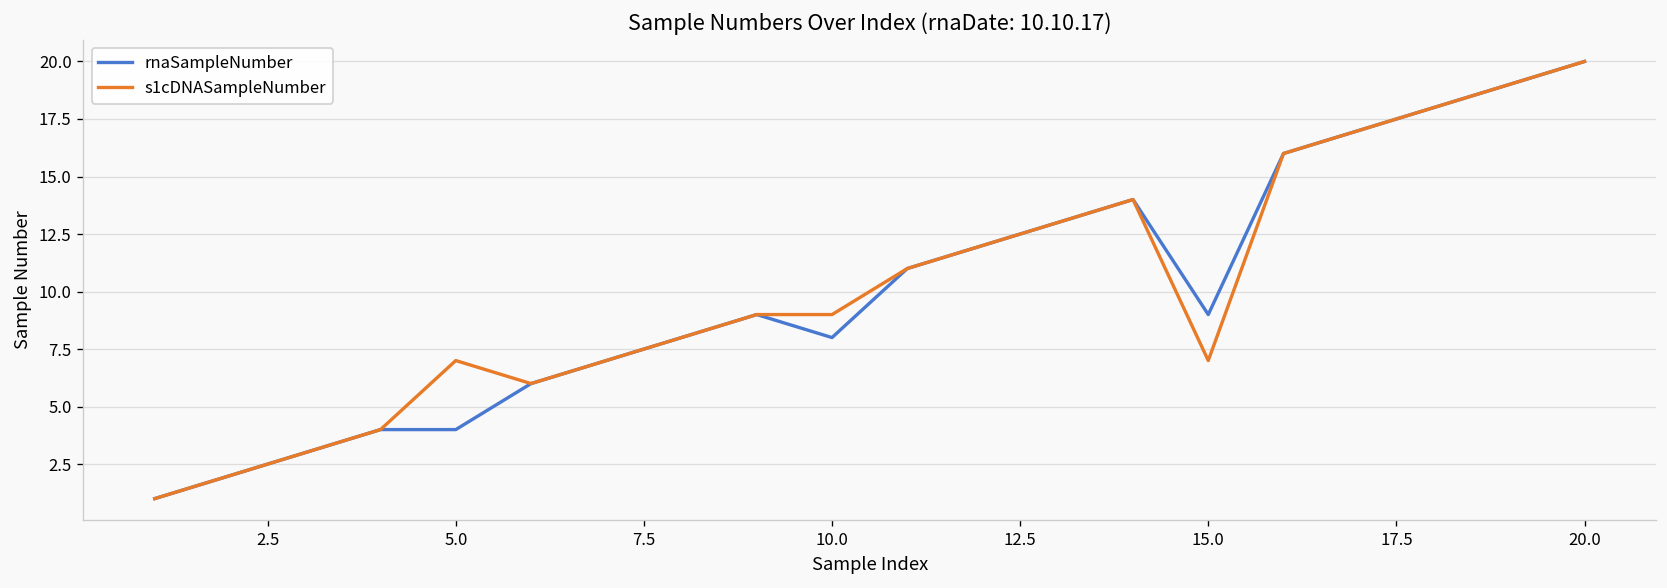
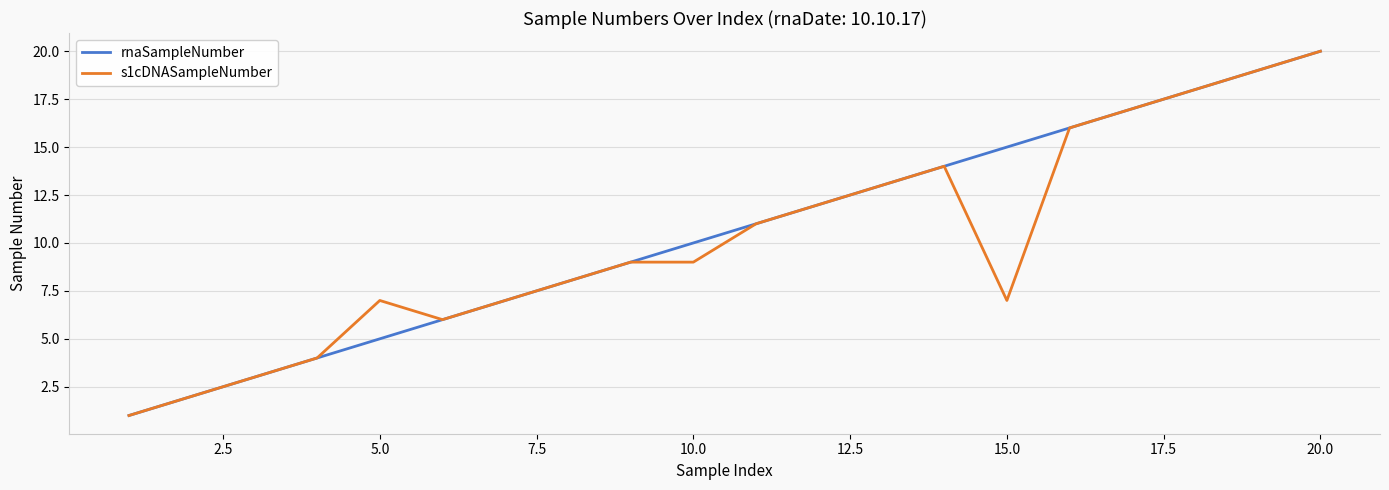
  {
    "rnaSampleNumber": {
-     "5.0": 4,
-     "10.0": 8,
-     "15.0": 9
+     "5.0": 5,
+     "10.0": 10,
+     "15.0": 15
    },
    "s1cDNASampleNumber": {
      "5.0": 7,
      "10.0": 9,
      "15.0": 7
    }
  }
